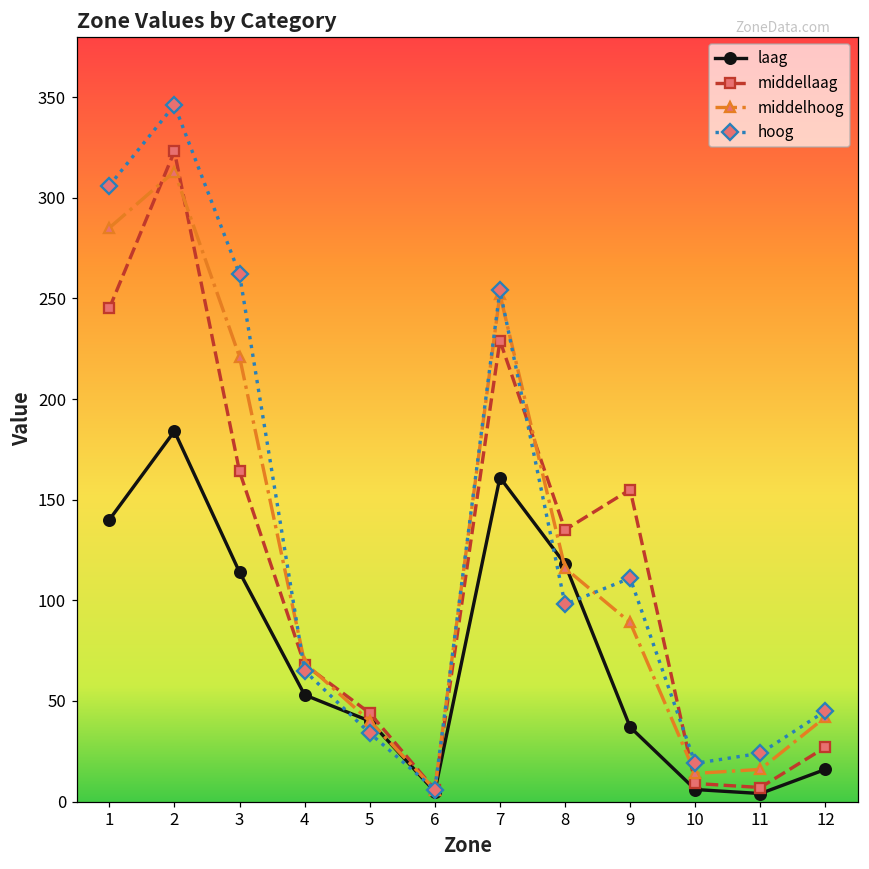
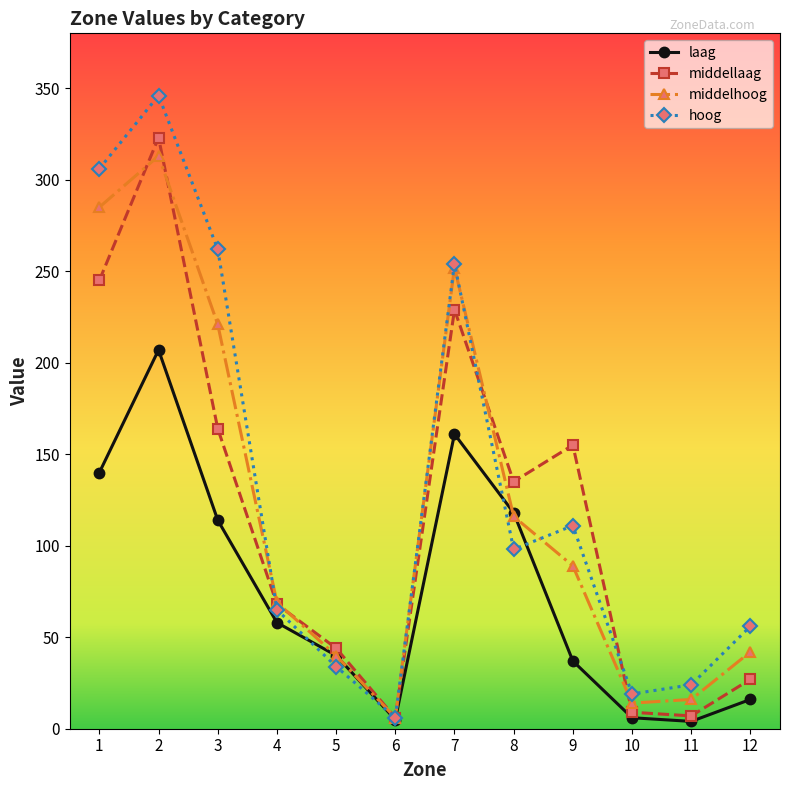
  {
    "laag": {
      "1": 140,
-     "2": 184,
+     "2": 207,
      "3": 114,
-     "4": 53,
+     "4": 58,
      "7": 161,
      "8": 118,
      "9": 37,
      "10": 6,
      "11": 4,
      "12": 16
    },
    "middellaag": {
      "1": 245,
      "2": 323,
      "3": 164,
      "5": 44,
      "7": 229,
      "8": 135,
      "9": 155,
      "10": 9,
      "11": 7,
      "12": 27
    },
    "middelhoog": {
      "1": 285,
      "2": 313,
      "3": 221,
      "7": 252,
      "8": 116,
      "9": 89,
      "10": 14,
      "11": 16,
      "12": 42
    },
    "hoog": {
      "1": 306,
      "2": 346,
      "3": 262,
      "4": 65,
      "5": 34,
      "7": 254,
      "8": 98,
      "9": 111,
      "10": 19,
      "11": 24,
-     "12": 45
+     "12": 56
    }
  }
